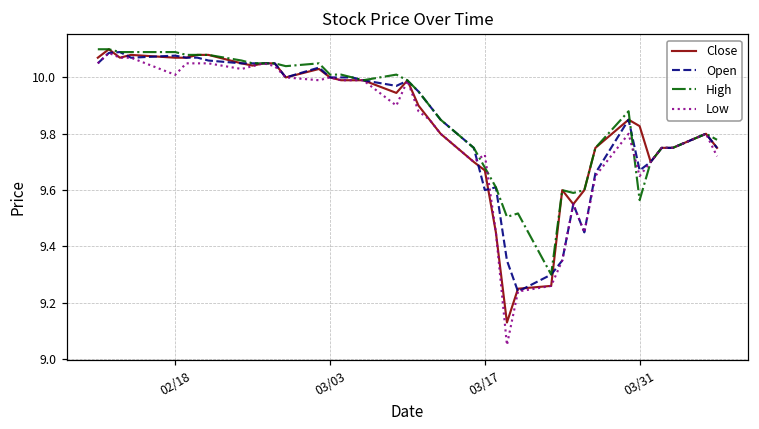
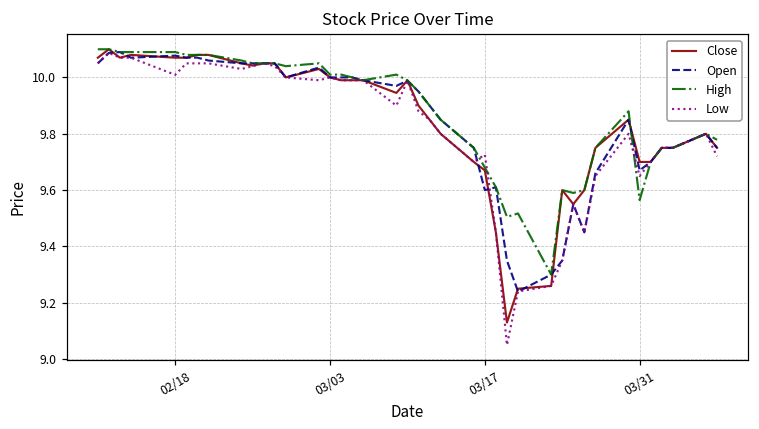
  {
    "Close": {
      "03/17": 9.67,
-     "03/31": 9.83
+     "03/31": 9.70
    },
    "Open": {
      "03/17": 9.60,
      "03/31": 9.67
    },
    "High": {
      "02/18": 10.09,
      "03/03": 10.01,
      "03/17": 9.68,
      "03/31": 9.56
    },
    "Low": {
      "02/18": 10.01,
      "03/17": 9.73,
      "03/31": 9.65
    }
  }
